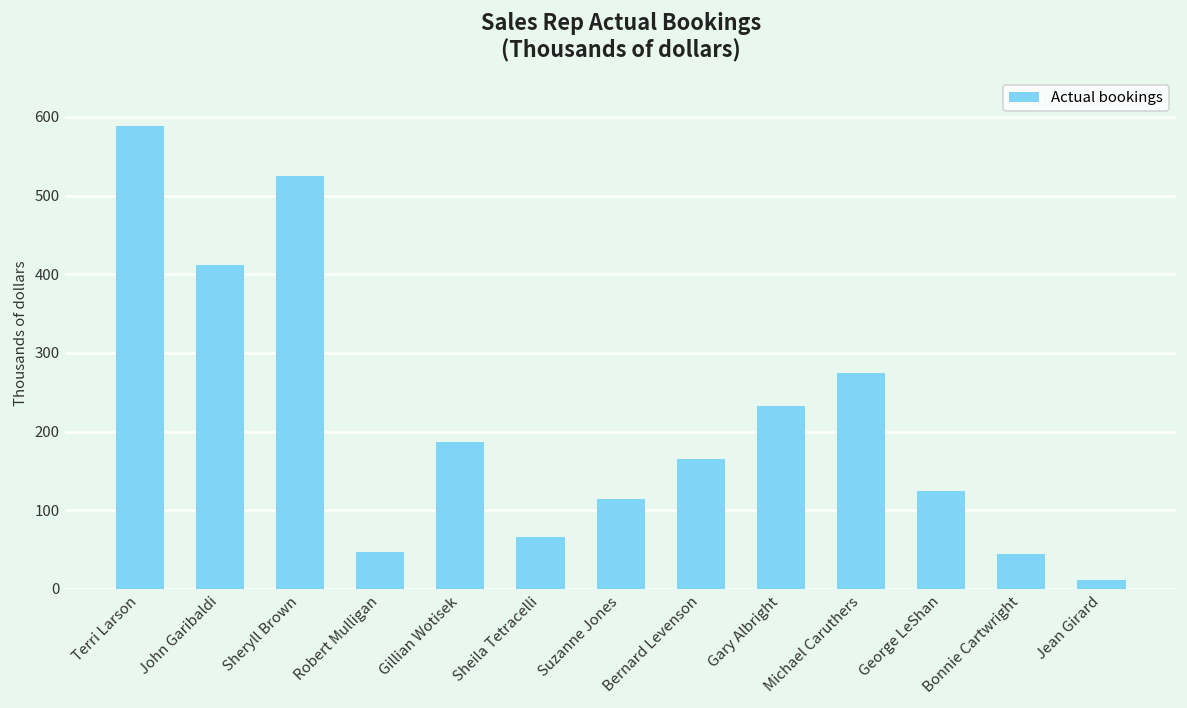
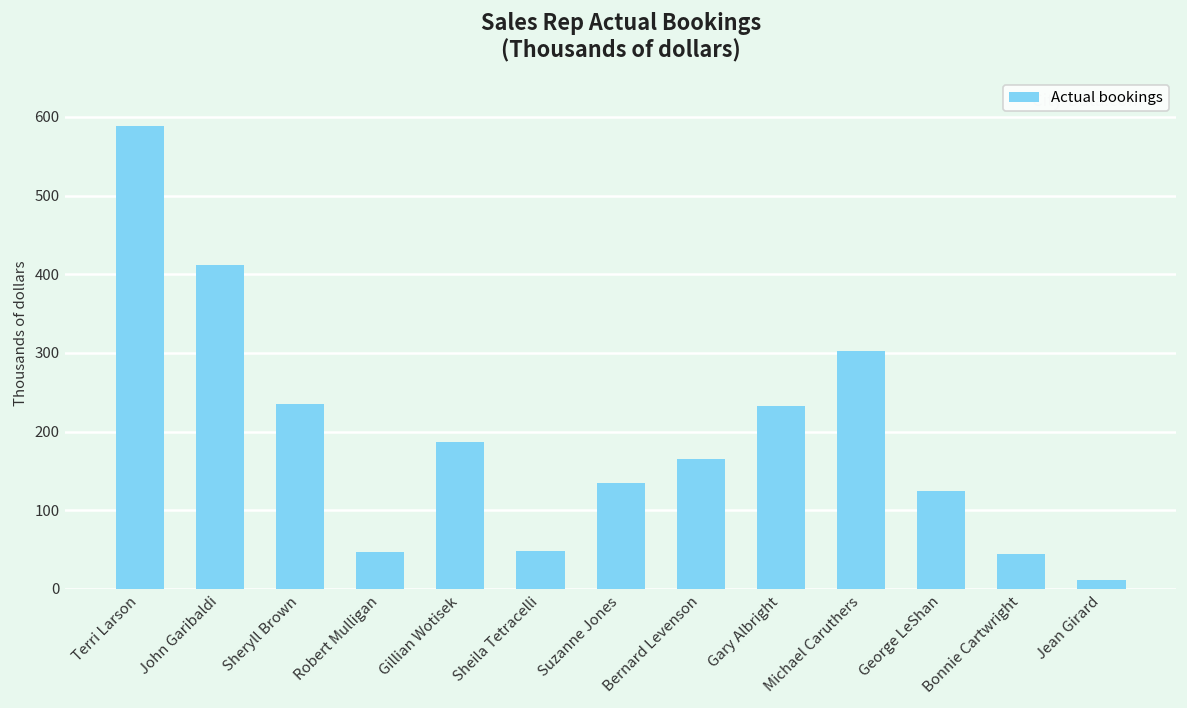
  {
    "Terri Larson": 590,
    "John Garibaldi": 410,
-   "Sheryll Brown": 530,
+   "Sheryll Brown": 230,
    "Robert Mulligan": 50,
    "Gillian Wotisek": 190,
-   "Sheila Tetracelli": 70,
-   "Suzanne Jones": 110,
+   "Sheila Tetracelli": 50,
+   "Suzanne Jones": 130,
    "Bernard Levenson": 170,
    "Gary Albright": 230,
-   "Michael Caruthers": 270,
+   "Michael Caruthers": 300,
    "George LeShan": 120,
    "Bonnie Cartwright": 40,
    "Jean Girard": 10
  }
